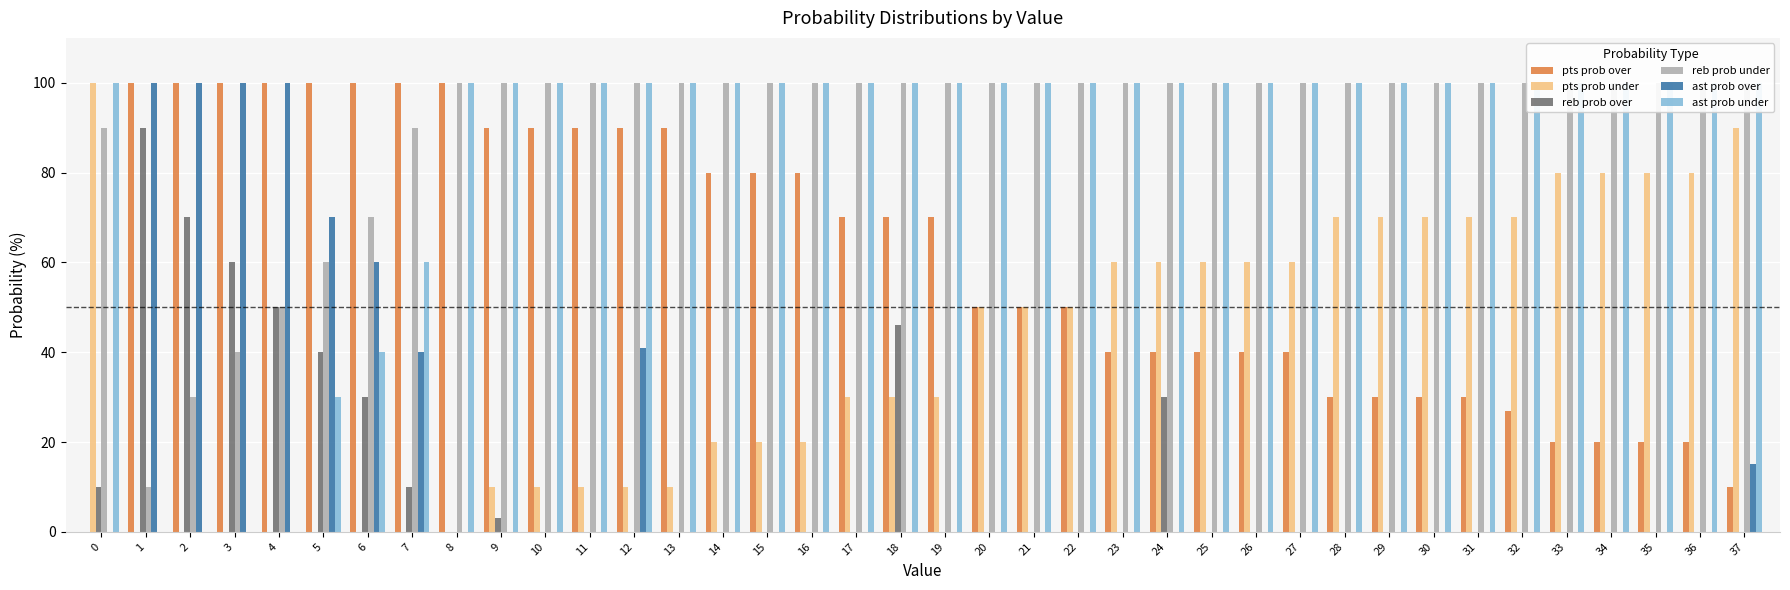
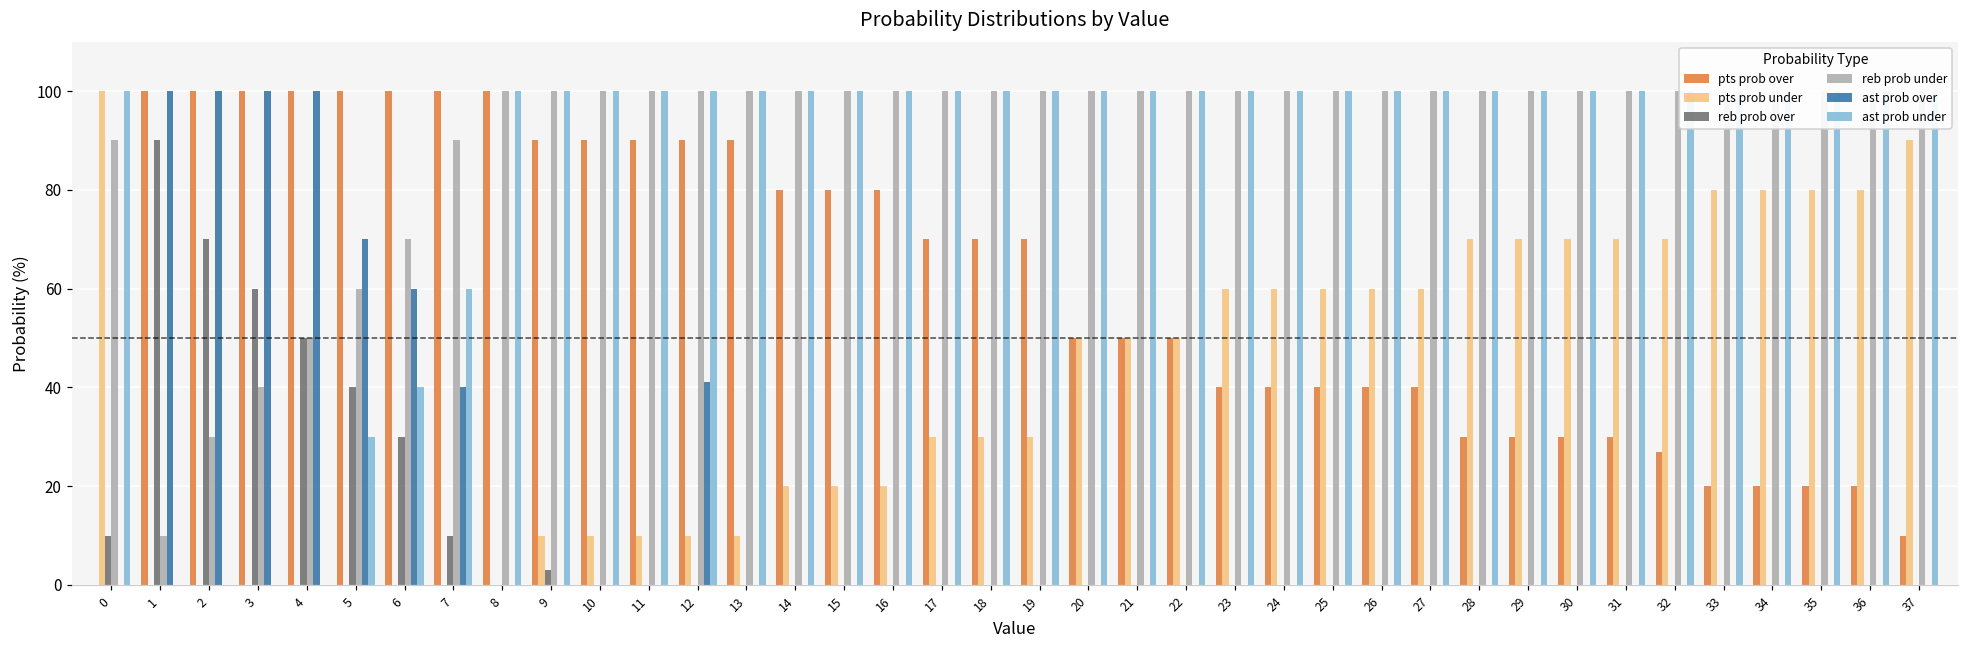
  {
    "reb prob over": {
      "0": 10,
      "1": 90,
      "2": 70,
      "3": 60,
      "4": 50,
      "5": 40,
      "6": 30,
      "7": 10,
      "8": 0,
      "9": 3,
      "10": 0,
      "11": 0,
      "12": 0,
      "13": 0,
      "14": 0,
      "15": 0,
      "16": 0,
      "17": 0,
-     "18": 46,
+     "18": 0,
      "19": 0,
      "20": 0,
      "21": 0,
      "22": 0,
      "23": 0,
-     "24": 30,
+     "24": 0,
      "25": 0,
      "26": 0,
      "27": 0,
      "28": 0,
      "29": 0,
      "30": 0,
      "31": 0,
      "32": 0,
      "33": 0,
      "34": 0,
      "35": 0,
      "36": 0,
      "37": 0
    },
    "ast prob over": {
      "0": 0,
      "1": 100,
      "2": 100,
      "3": 100,
      "4": 100,
      "5": 70,
      "6": 60,
      "7": 40,
      "8": 0,
      "9": 0,
      "10": 0,
      "11": 0,
      "12": 41,
      "13": 0,
      "14": 0,
      "15": 0,
      "16": 0,
      "17": 0,
      "18": 0,
      "19": 0,
      "20": 0,
      "21": 0,
      "22": 0,
      "23": 0,
      "24": 0,
      "25": 0,
      "26": 0,
      "27": 0,
      "28": 0,
      "29": 0,
      "30": 0,
      "31": 0,
      "32": 0,
      "33": 0,
      "34": 0,
      "35": 0,
      "36": 0,
-     "37": 15
+     "37": 0
    }
  }
